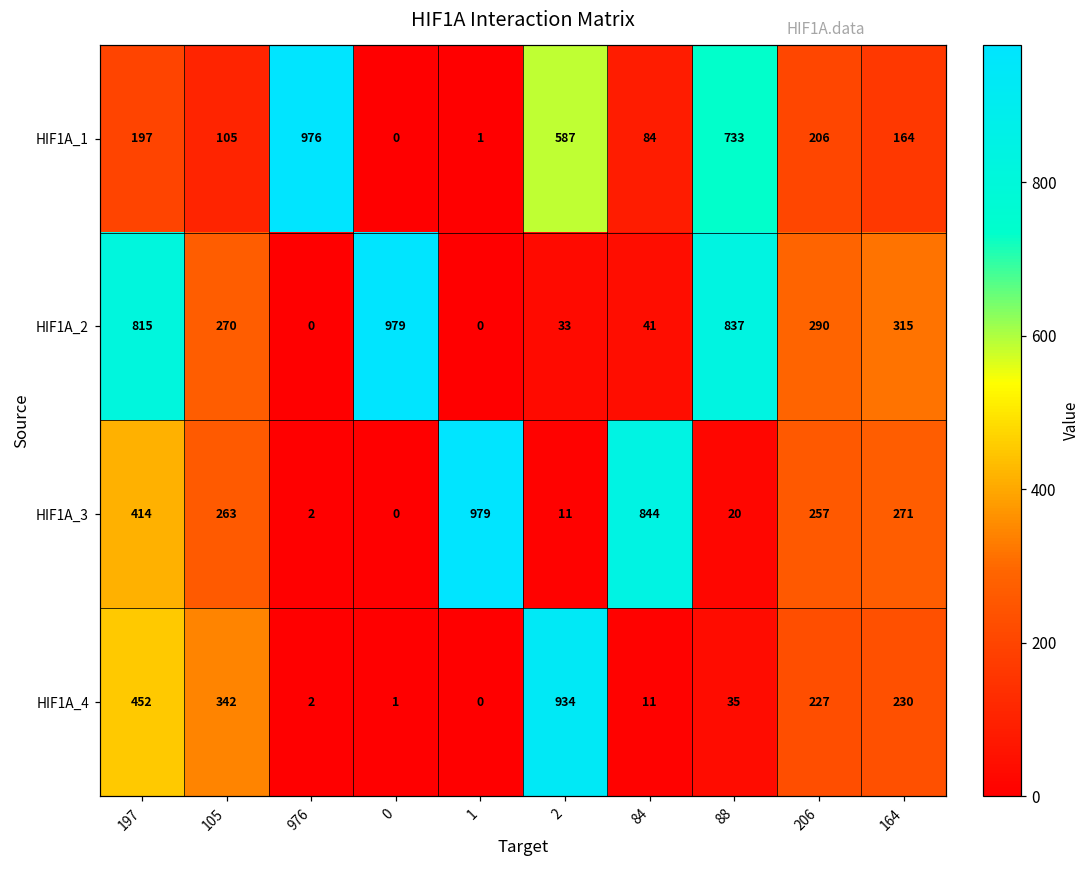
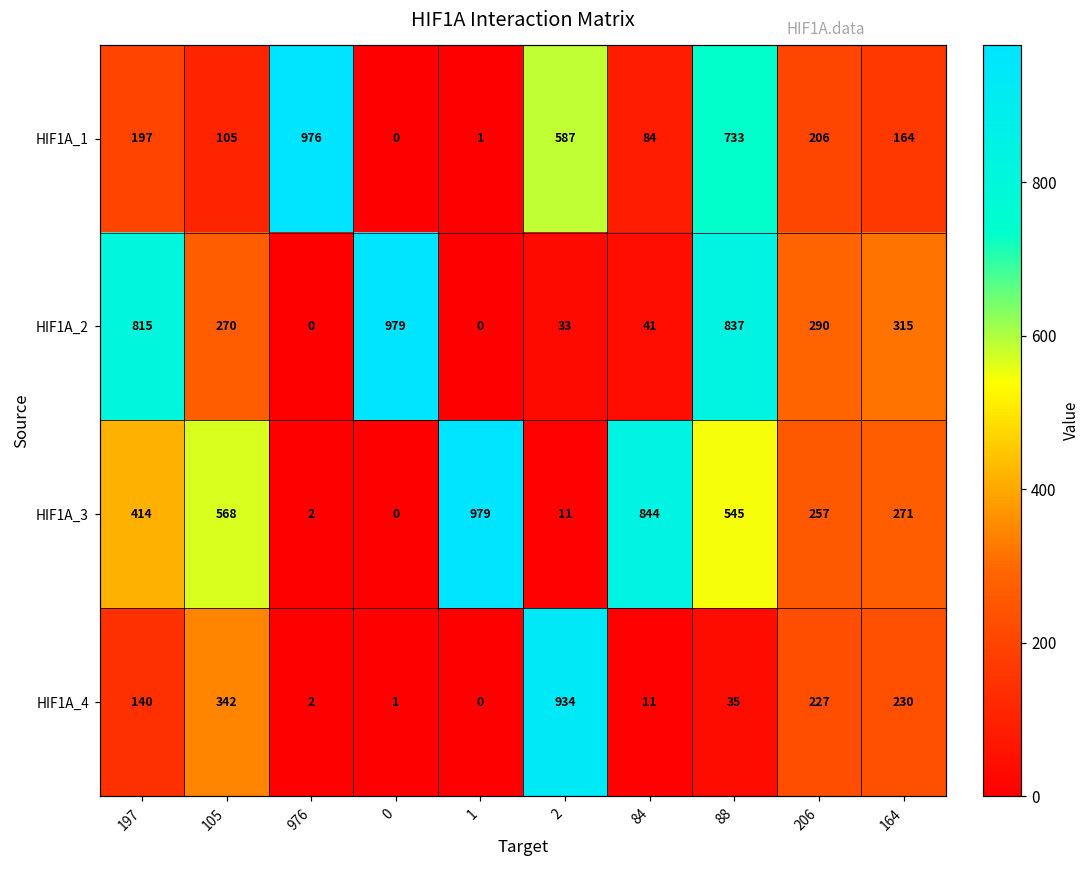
  {
    "HIF1A_1": {
      "197": 197,
      "105": 105,
      "976": 976,
      "0": 0,
      "1": 1,
      "2": 587,
      "84": 84,
      "88": 733,
      "206": 206,
      "164": 164
    },
    "HIF1A_2": {
      "197": 815,
      "105": 270,
      "976": 0,
      "0": 979,
      "1": 0,
      "2": 33,
      "84": 41,
      "88": 837,
      "206": 290,
      "164": 315
    },
    "HIF1A_3": {
      "197": 414,
-     "105": 263,
+     "105": 568,
      "976": 2,
      "0": 0,
      "1": 979,
      "2": 11,
      "84": 844,
-     "88": 20,
+     "88": 545,
      "206": 257,
      "164": 271
    },
    "HIF1A_4": {
-     "197": 452,
+     "197": 140,
      "105": 342,
      "976": 2,
      "0": 1,
      "1": 0,
      "2": 934,
      "84": 11,
      "88": 35,
      "206": 227,
      "164": 230
    }
  }
